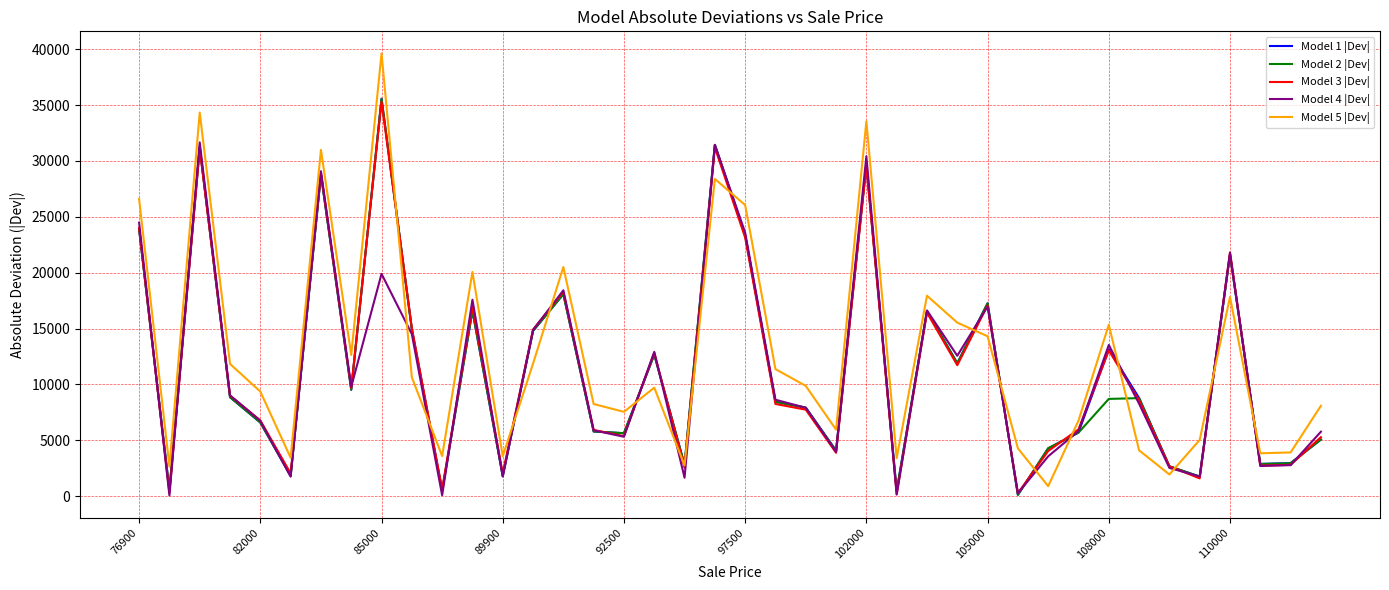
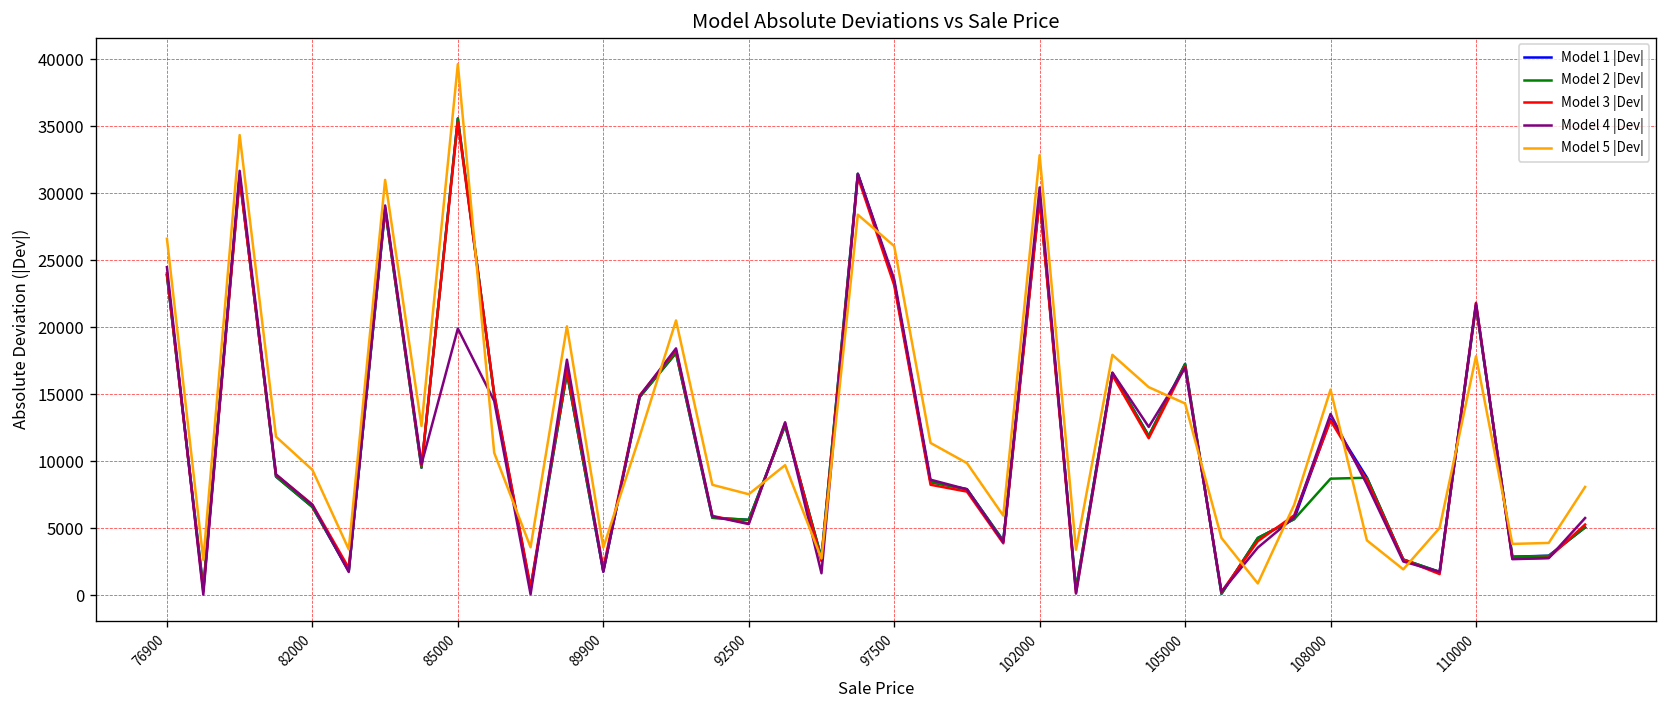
  {
    "Model 2 |Dev|": {
      "108000": 8700
    },
    "Model 3 |Dev|": {
      "85000": 35300,
      "97500": 23100
    },
    "Model 4 |Dev|": {
      "76900": 24500,
      "85000": 19900,
      "102000": 30400,
      "108000": 13500
    },
    "Model 5 |Dev|": {
      "76900": 26600,
      "82000": 9400,
      "85000": 39600,
      "89900": 3600,
      "92500": 7500,
      "97500": 26100,
-     "102000": 33600,
+     "102000": 32800,
      "105000": 14300,
      "108000": 15300,
      "110000": 17800
    }
  }
